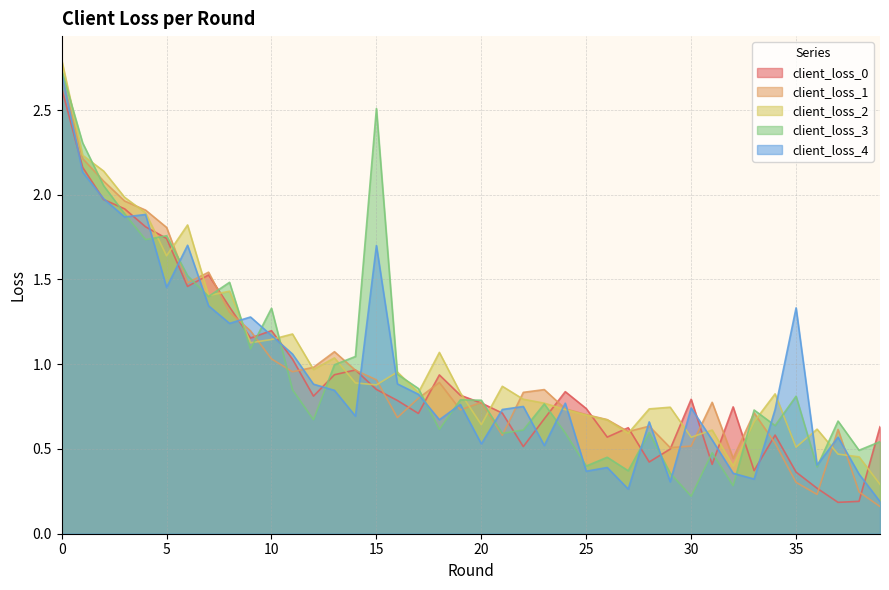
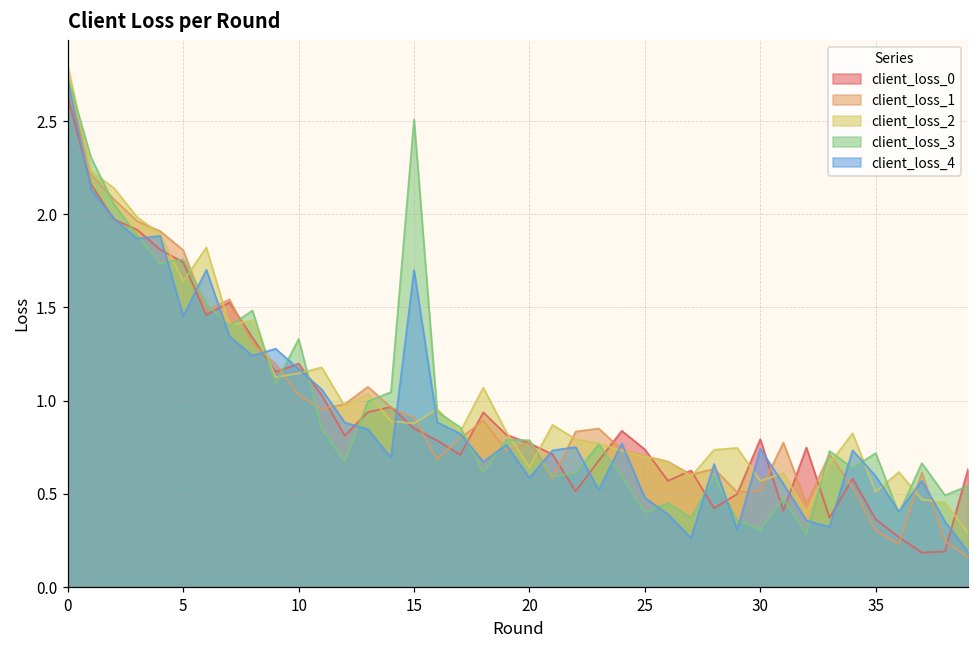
  {
    "client_loss_3": {
      "0": 2.74,
      "5": 1.76,
      "10": 1.33,
      "15": 2.51,
      "25": 0.40,
-     "30": 0.22,
-     "35": 0.81
+     "30": 0.31,
+     "35": 0.72
    },
    "client_loss_4": {
      "5": 1.45,
      "10": 1.17,
      "15": 1.70,
-     "20": 0.53,
-     "25": 0.37,
+     "20": 0.59,
+     "25": 0.48,
      "30": 0.74,
-     "35": 1.33
+     "35": 0.60
    }
  }
